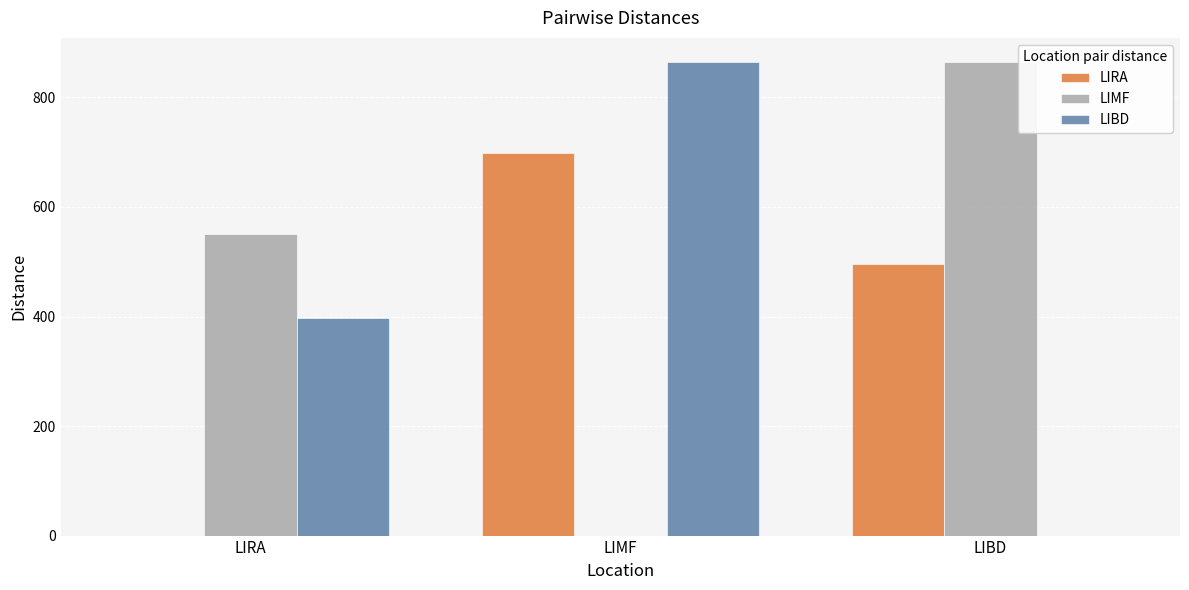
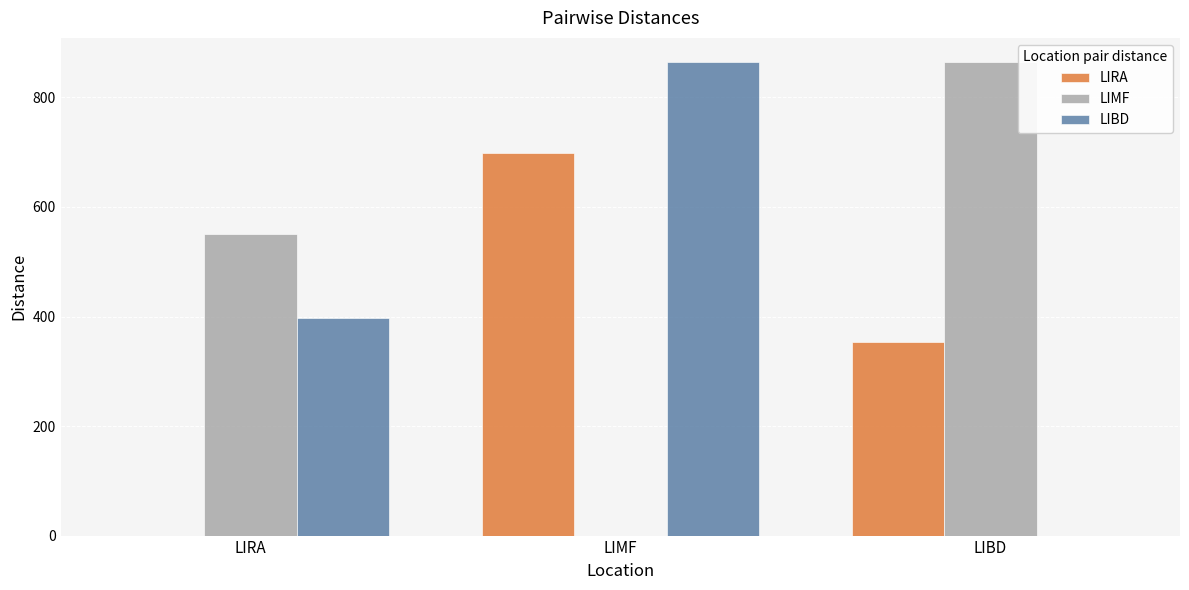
  {
    "LIRA": {
      "LIRA": 0,
      "LIMF": 700,
-     "LIBD": 500
+     "LIBD": 350
    },
    "LIMF": {
      "LIRA": 550,
      "LIMF": 0,
      "LIBD": 870
    },
    "LIBD": {
      "LIRA": 400,
      "LIMF": 870,
      "LIBD": 0
    }
  }
